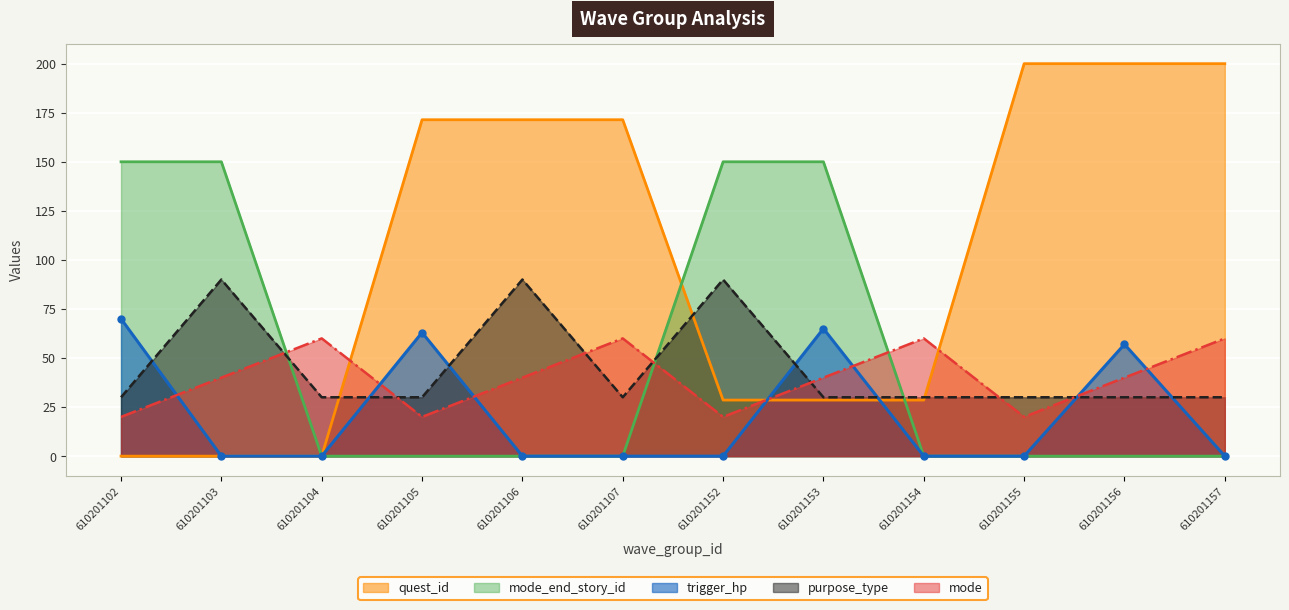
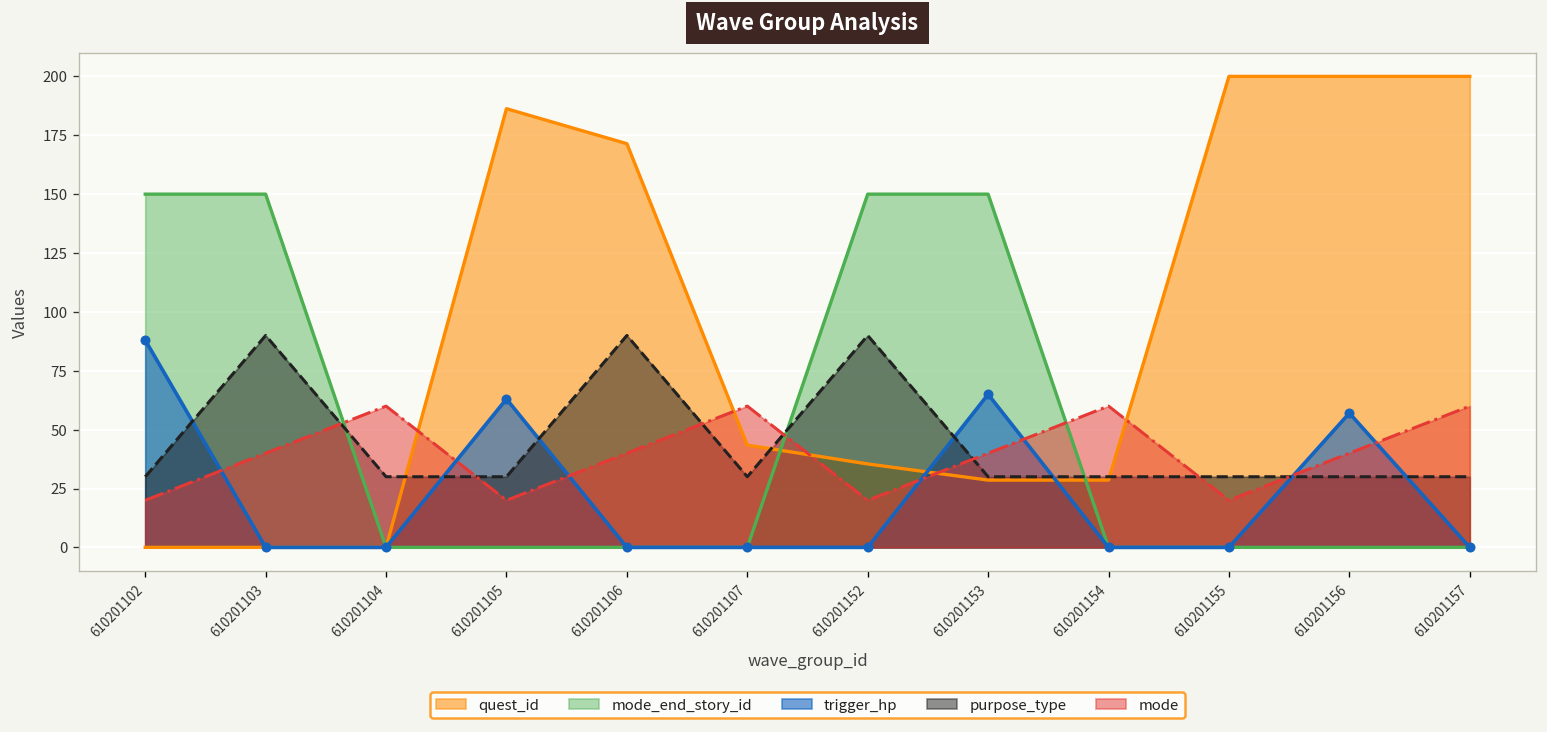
  {
    "quest_id": {
      "610201102": 0,
-     "610201105": 171,
+     "610201105": 186,
      "610201106": 171,
-     "610201107": 171,
-     "610201152": 29,
+     "610201107": 43,
+     "610201152": 35,
      "610201153": 29,
      "610201154": 29,
      "610201155": 200,
      "610201156": 200,
      "610201157": 200
    },
    "mode_end_story_id": {
      "610201102": 150,
      "610201103": 150,
      "610201105": 0,
      "610201152": 150,
      "610201153": 150,
      "610201156": 0
    },
    "trigger_hp": {
-     "610201102": 70,
+     "610201102": 88,
      "610201105": 63,
      "610201152": 0,
      "610201153": 65,
      "610201156": 57
    },
    "purpose_type": {
      "610201102": 30,
      "610201103": 90,
      "610201104": 30,
      "610201105": 30,
      "610201106": 90,
      "610201107": 30,
      "610201152": 90,
      "610201153": 30,
      "610201154": 30,
      "610201155": 30,
      "610201156": 30,
      "610201157": 30
    },
    "mode": {
      "610201102": 20,
      "610201103": 40,
      "610201104": 60,
      "610201105": 20,
      "610201106": 40,
      "610201107": 60,
      "610201152": 20,
      "610201153": 40,
      "610201154": 60,
      "610201155": 20,
      "610201156": 40,
      "610201157": 60
    }
  }
